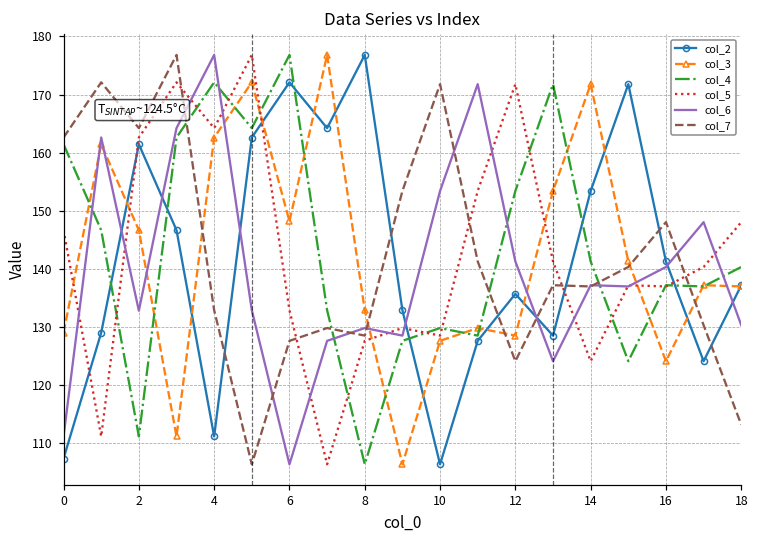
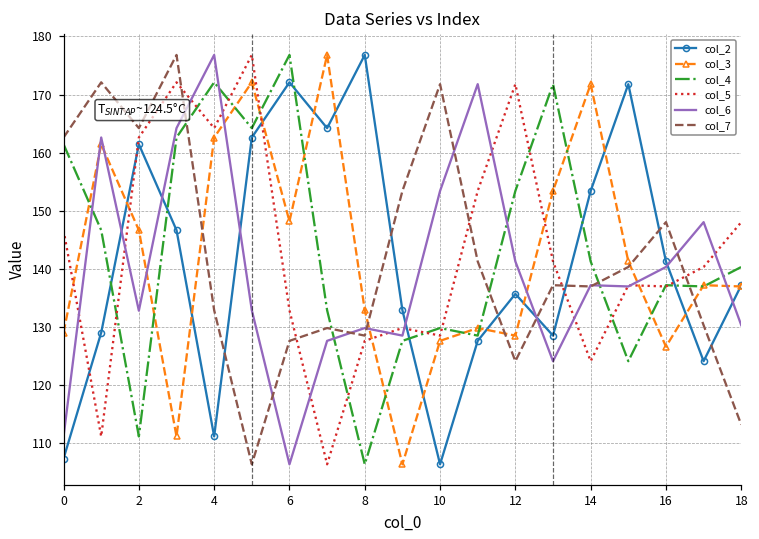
  {
    "col_2": {
      "0": 107,
      "2": 161,
      "4": 111,
      "6": 172,
      "8": 177,
      "10": 106,
      "12": 136,
      "14": 153,
      "16": 141
    },
    "col_3": {
      "0": 129,
      "2": 147,
      "4": 163,
      "6": 148,
      "8": 133,
      "10": 128,
      "12": 129,
      "14": 172,
-     "16": 124
+     "16": 127
    },
    "col_4": {
      "0": 161,
      "2": 111,
      "4": 172,
      "6": 177,
      "8": 106,
      "10": 130,
      "12": 153,
      "14": 141,
      "18": 140
    },
    "col_5": {
      "0": 147,
      "2": 163,
      "4": 164,
      "6": 133,
      "8": 128,
      "10": 129,
      "12": 172,
      "14": 124,
      "18": 148
    },
    "col_6": {
      "0": 111,
      "2": 133,
      "4": 177,
      "6": 106,
      "8": 130,
      "10": 153,
      "12": 141,
      "16": 140,
      "18": 130
    },
    "col_7": {
      "0": 163,
      "2": 164,
      "4": 133,
      "6": 128,
      "8": 129,
      "10": 172,
      "12": 124,
      "16": 148,
      "18": 113
    }
  }
